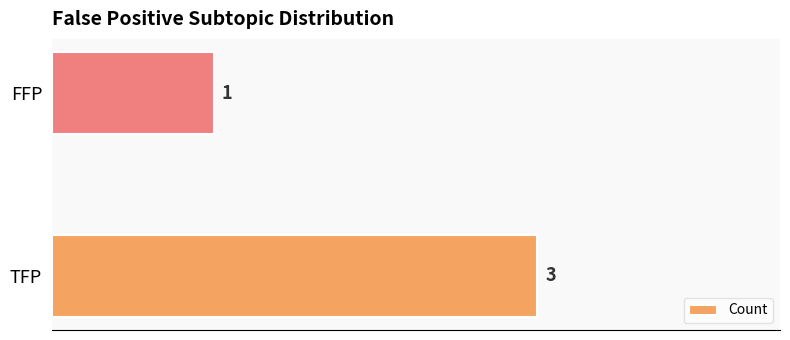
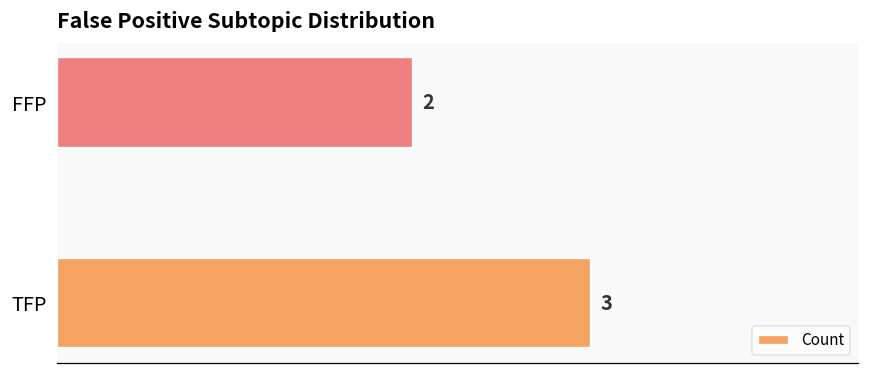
  {
-   "FFP": 1,
+   "FFP": 2,
    "TFP": 3
  }
